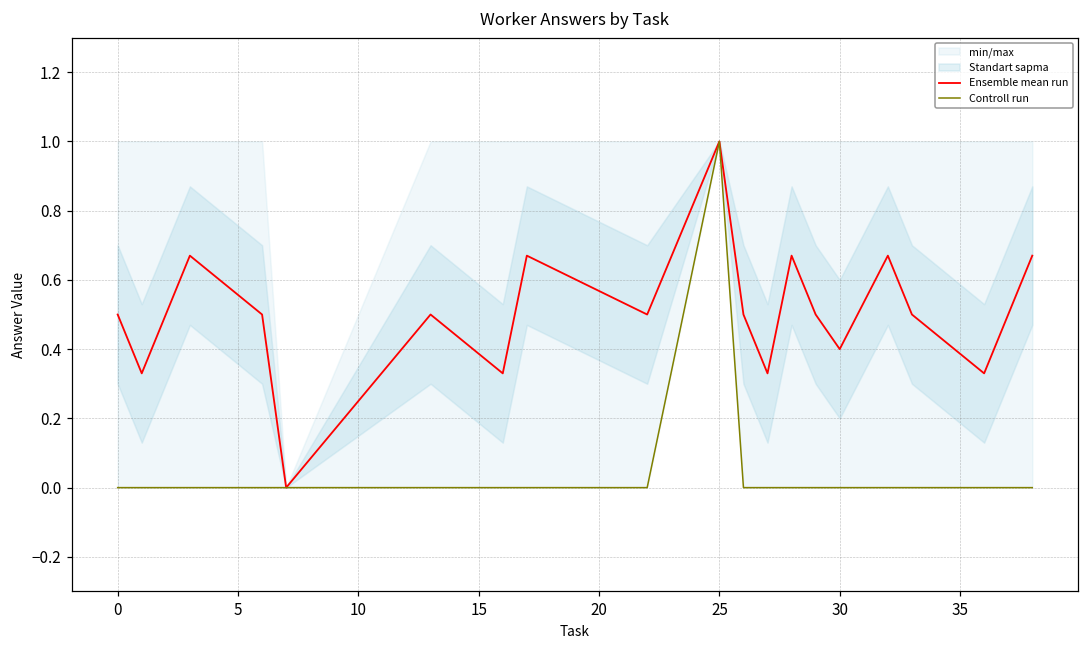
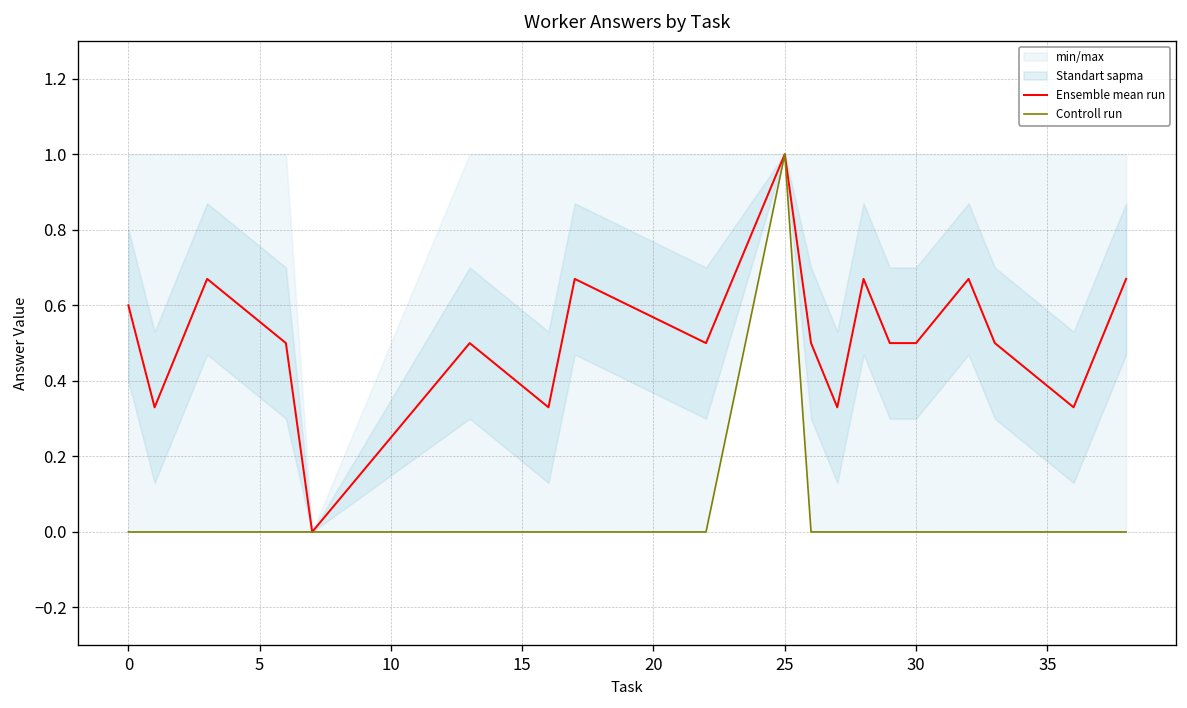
  {
    "Ensemble mean run": {
-     "0": 0.5,
-     "30": 0.4
+     "0": 0.6,
+     "30": 0.5
    },
    "Controll run": {
      "0": 0.0,
      "30": 0.0
    }
  }
